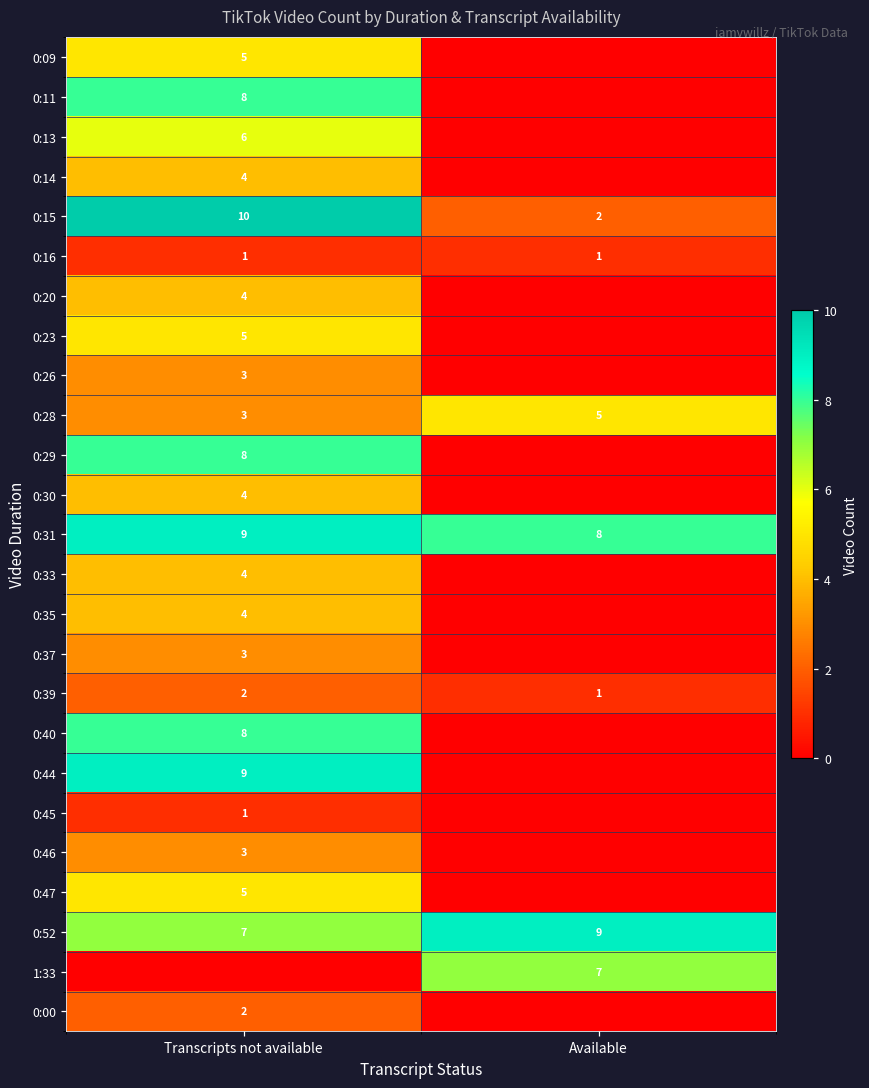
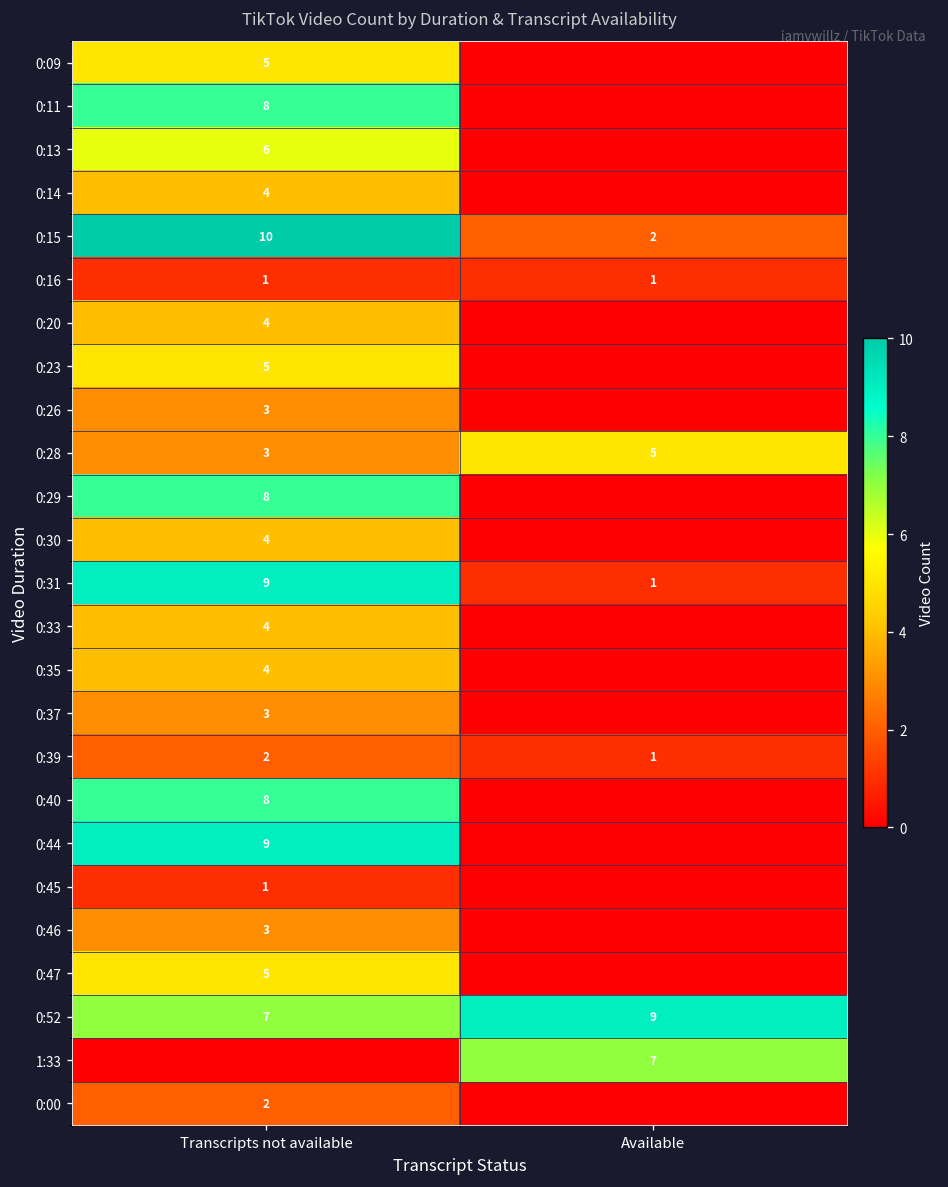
  {
    "0:09": {
      "Transcripts not available": 5
    },
    "0:11": {
      "Transcripts not available": 8
    },
    "0:13": {
      "Transcripts not available": 6
    },
    "0:14": {
      "Transcripts not available": 4
    },
    "0:15": {
      "Transcripts not available": 10,
      "Available": 2
    },
    "0:16": {
      "Transcripts not available": 1,
      "Available": 1
    },
    "0:20": {
      "Transcripts not available": 4
    },
    "0:23": {
      "Transcripts not available": 5
    },
    "0:26": {
      "Transcripts not available": 3
    },
    "0:28": {
      "Transcripts not available": 3,
      "Available": 5
    },
    "0:29": {
      "Transcripts not available": 8
    },
    "0:30": {
      "Transcripts not available": 4
    },
    "0:31": {
      "Transcripts not available": 9,
-     "Available": 8
+     "Available": 1
    },
    "0:33": {
      "Transcripts not available": 4
    },
    "0:35": {
      "Transcripts not available": 4
    },
    "0:37": {
      "Transcripts not available": 3
    },
    "0:39": {
      "Transcripts not available": 2,
      "Available": 1
    },
    "0:40": {
      "Transcripts not available": 8
    },
    "0:44": {
      "Transcripts not available": 9
    },
    "0:45": {
      "Transcripts not available": 1
    },
    "0:46": {
      "Transcripts not available": 3
    },
    "0:47": {
      "Transcripts not available": 5
    },
    "0:52": {
      "Transcripts not available": 7,
      "Available": 9
    },
    "1:33": {
      "Available": 7
    },
    "0:00": {
      "Transcripts not available": 2
    }
  }
